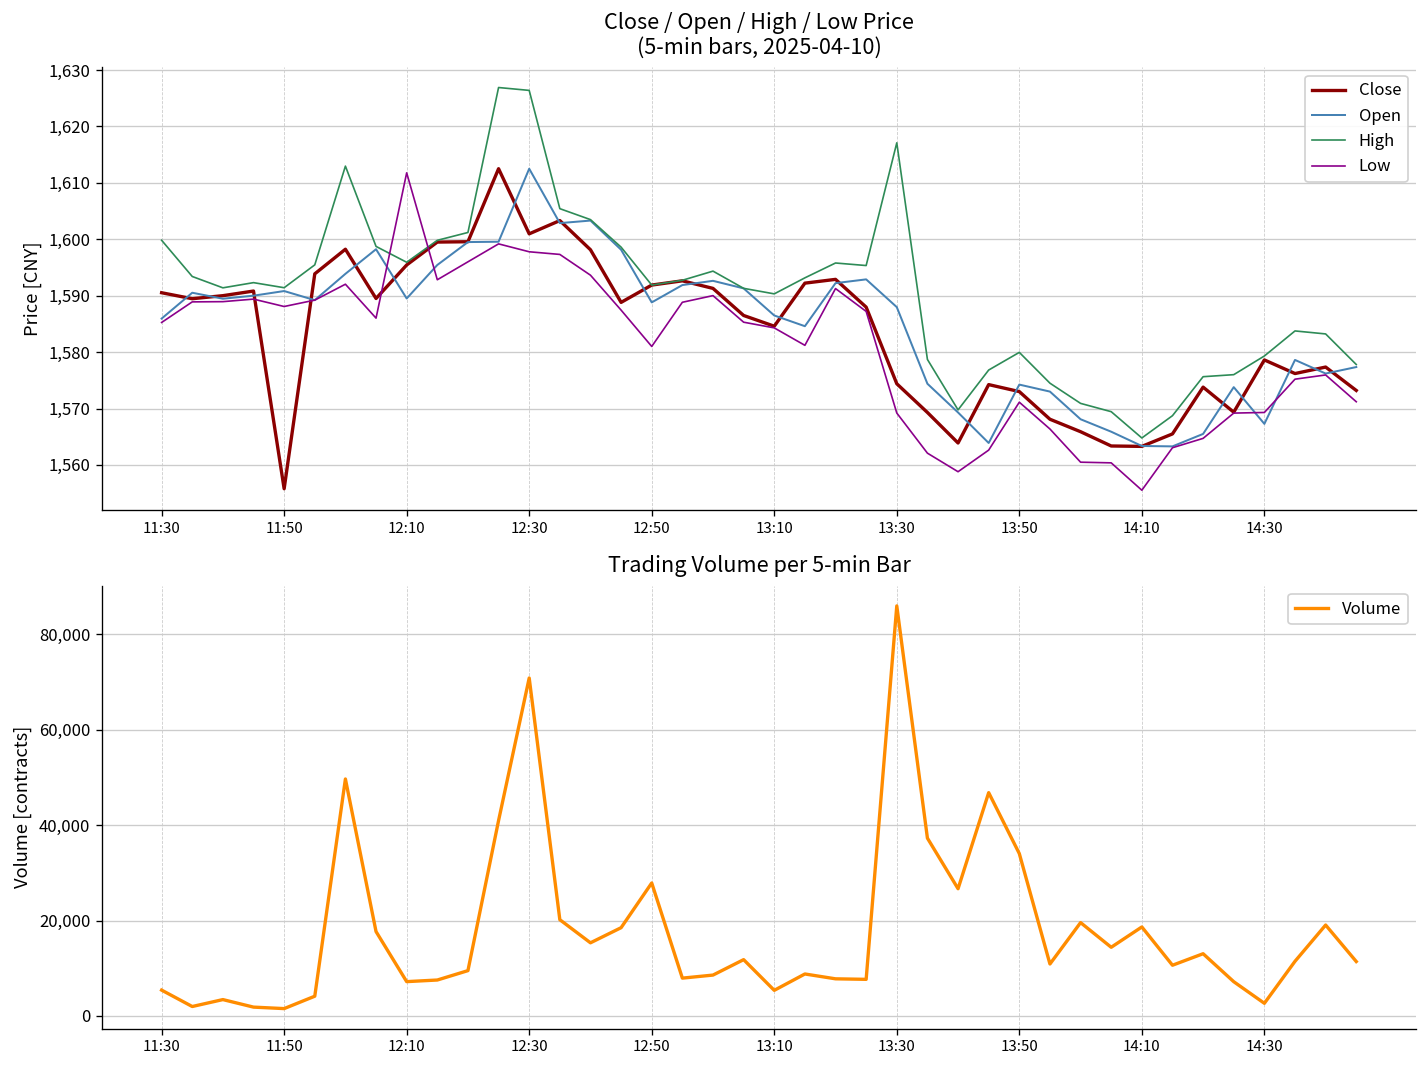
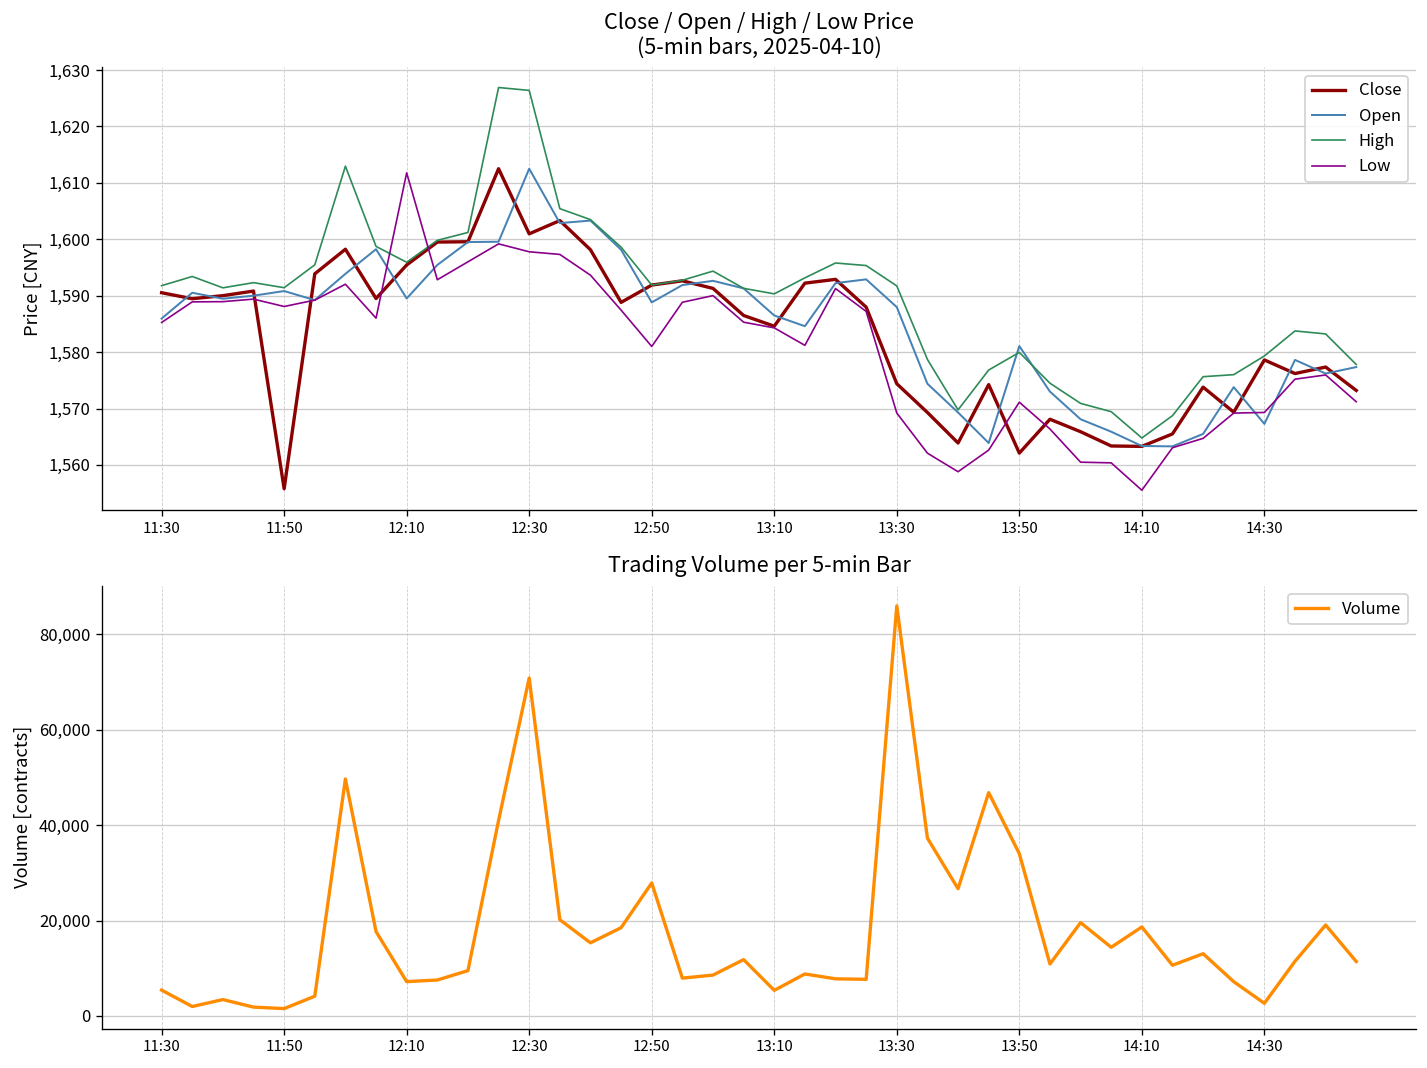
  {
    "Close / Open / High / Low Price (5-min bars, 2025-04-10)": {
      "Close": {
        "11:30": "1,591",
        "11:50": "1,556",
        "12:30": "1,601",
        "13:30": "1,574",
-       "13:50": "1,573",
+       "13:50": "1,562",
        "14:30": "1,579"
      },
      "Open": {
        "11:30": "1,586",
        "11:50": "1,591",
        "12:10": "1,590",
        "12:30": "1,613",
        "12:50": "1,589",
        "13:10": "1,586",
        "13:30": "1,588",
-       "13:50": "1,574",
+       "13:50": "1,581",
        "14:30": "1,567"
      },
      "High": {
-       "11:30": "1,600",
+       "11:30": "1,592",
        "11:50": "1,591",
        "12:30": "1,626",
        "13:10": "1,590",
-       "13:30": "1,617",
+       "13:30": "1,592",
        "13:50": "1,580",
        "14:10": "1,565",
        "14:30": "1,579"
      },
      "Low": {
        "11:30": "1,585",
        "11:50": "1,588",
        "12:10": "1,612",
        "12:30": "1,598",
        "12:50": "1,581",
        "13:30": "1,569",
        "13:50": "1,571",
        "14:10": "1,556",
        "14:30": "1,569"
      }
    },
    "Trading Volume per 5-min Bar": {
      "11:30": "5,000",
      "11:50": "2,000",
      "12:10": "7,000",
      "12:30": "71,000",
      "12:50": "28,000",
      "13:10": "5,000",
      "13:30": "86,000",
      "13:50": "34,000",
      "14:10": "19,000",
      "14:30": "3,000"
    }
  }
